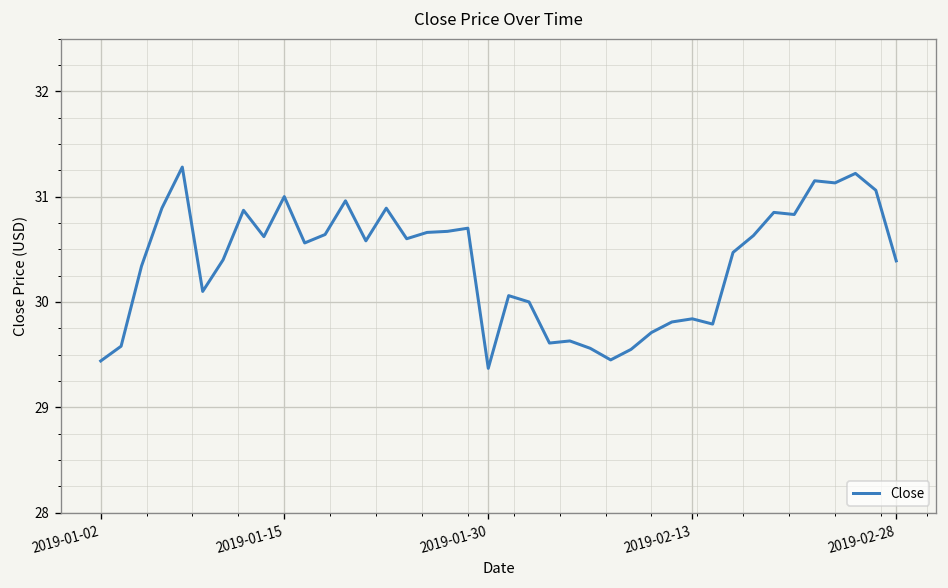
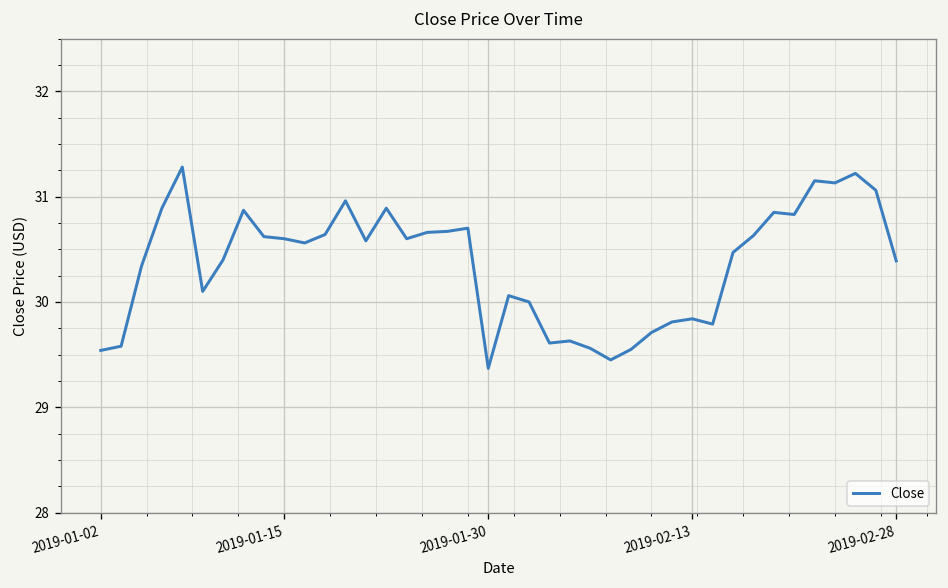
  {
-   "2019-01-02": 29.4,
-   "2019-01-15": 31.0,
+   "2019-01-02": 29.5,
+   "2019-01-15": 30.6,
    "2019-01-30": 29.4,
    "2019-02-13": 29.8,
    "2019-02-28": 30.4
  }
